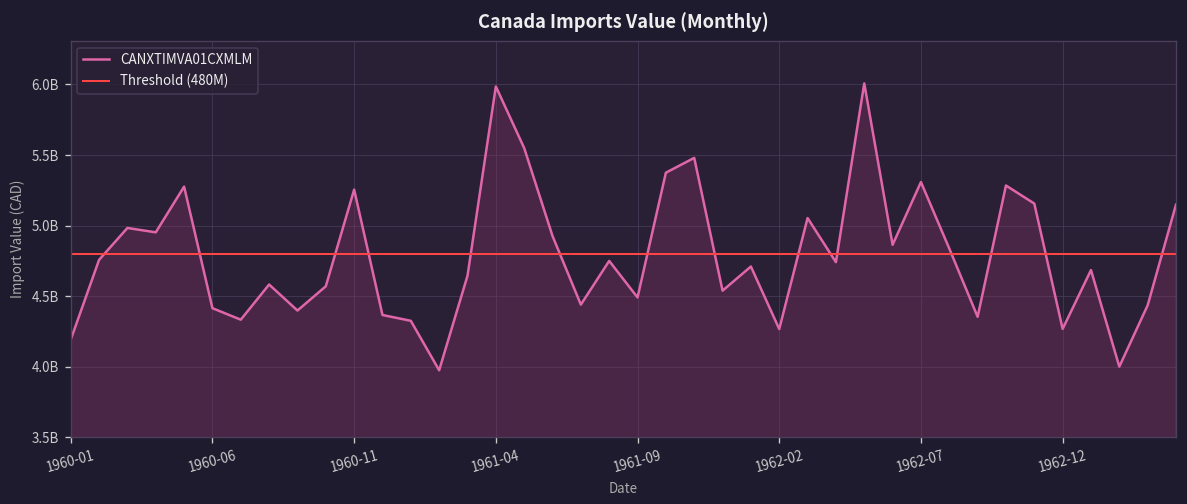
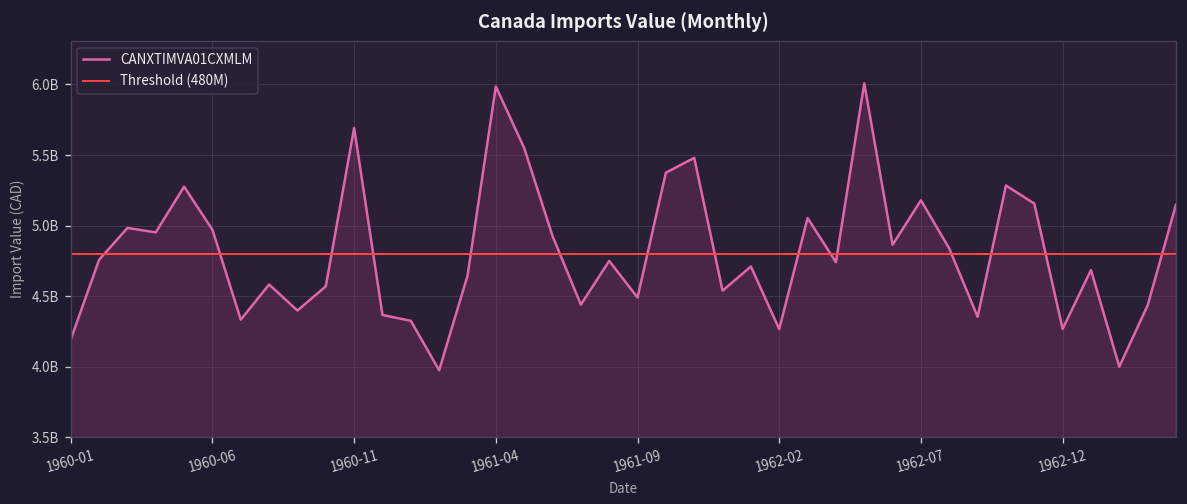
  {
    "1960-01": 4190000000,
-   "1960-06": 4410000000,
-   "1960-11": 5250000000,
+   "1960-06": 4970000000,
+   "1960-11": 5690000000,
    "1961-04": 5990000000,
    "1961-09": 4490000000,
    "1962-02": 4270000000,
-   "1962-07": 5310000000,
+   "1962-07": 5180000000,
    "1962-12": 4270000000
  }
